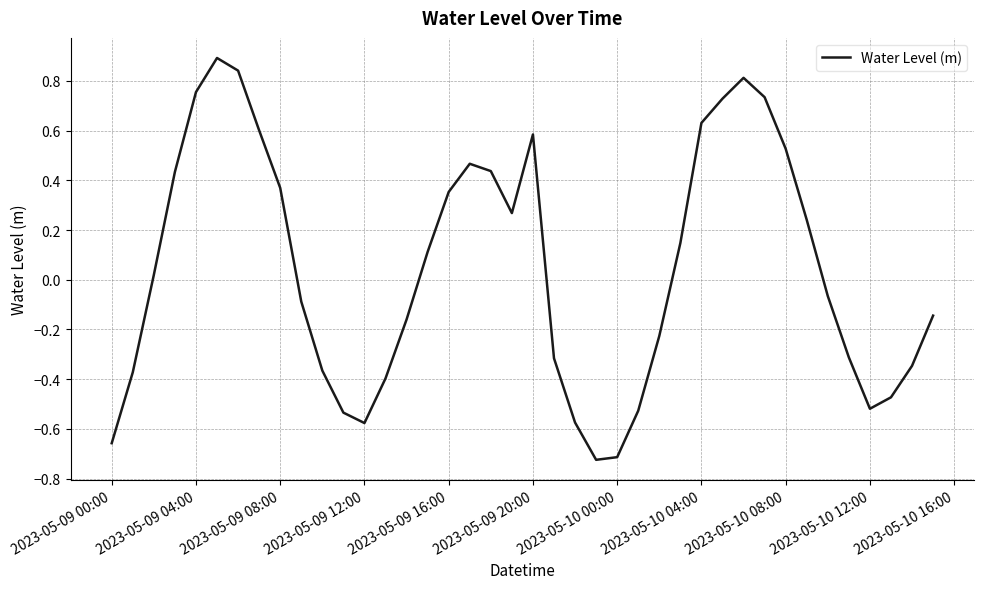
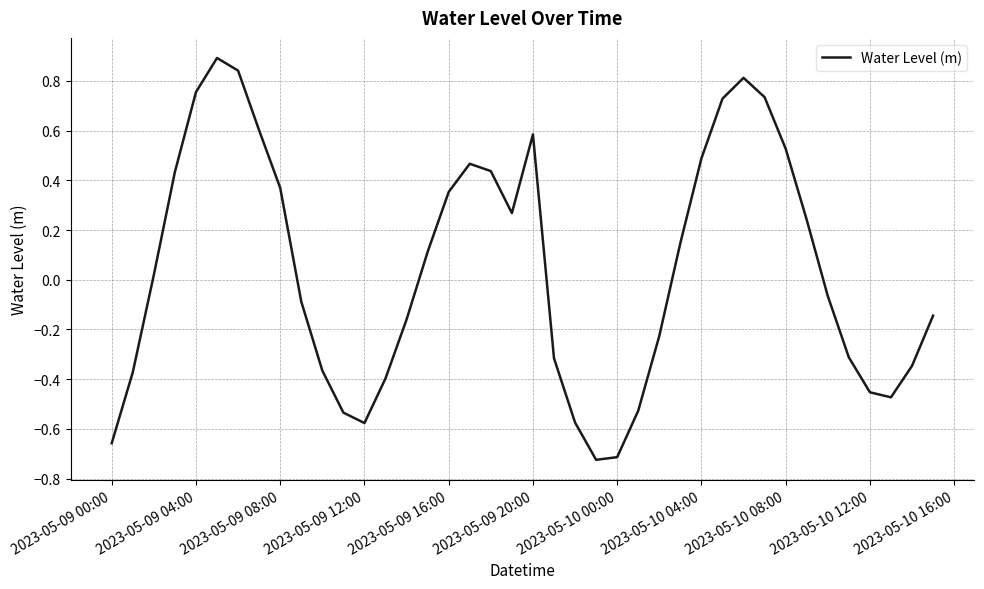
  {
    "2023-05-09 00:00": -0.66,
    "2023-05-09 04:00": 0.75,
    "2023-05-09 08:00": 0.37,
    "2023-05-09 12:00": -0.58,
    "2023-05-09 16:00": 0.35,
    "2023-05-09 20:00": 0.58,
    "2023-05-10 00:00": -0.71,
-   "2023-05-10 04:00": 0.63,
+   "2023-05-10 04:00": 0.49,
    "2023-05-10 08:00": 0.53,
-   "2023-05-10 12:00": -0.52
+   "2023-05-10 12:00": -0.45
  }
